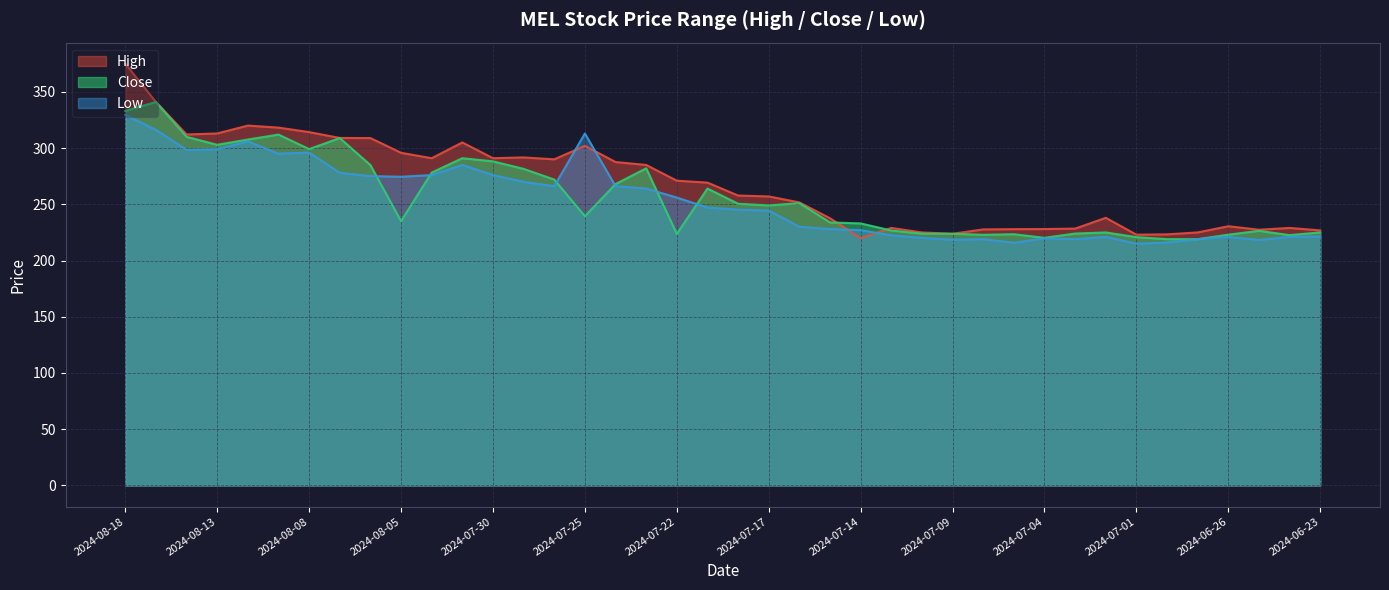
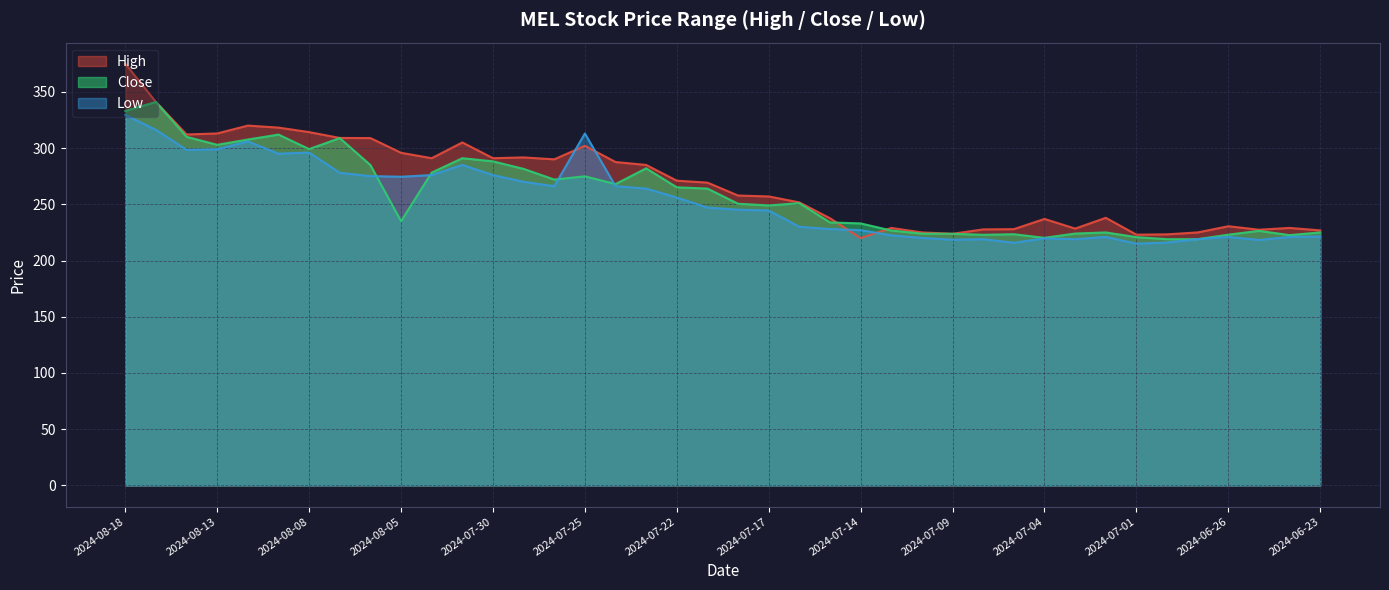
  {
    "High": {
      "2024-08-13": 313,
      "2024-08-08": 314,
      "2024-08-05": 296,
      "2024-07-30": 291,
      "2024-07-25": 302,
      "2024-07-22": 271,
      "2024-07-17": 257,
      "2024-07-14": 220,
-     "2024-07-04": 228,
+     "2024-07-04": 237,
      "2024-06-26": 231
    },
    "Close": {
      "2024-08-13": 303,
      "2024-08-08": 299,
      "2024-08-05": 235,
      "2024-07-30": 288,
-     "2024-07-25": 239,
-     "2024-07-22": 224,
+     "2024-07-25": 275,
+     "2024-07-22": 265,
      "2024-07-17": 249,
      "2024-07-14": 233
    },
    "Low": {
      "2024-08-13": 299,
      "2024-08-08": 296,
      "2024-08-05": 275,
      "2024-07-30": 276,
      "2024-07-25": 313,
      "2024-07-22": 256,
      "2024-07-17": 245,
      "2024-07-14": 227,
      "2024-07-09": 219,
      "2024-07-01": 215,
      "2024-06-23": 221
    }
  }
